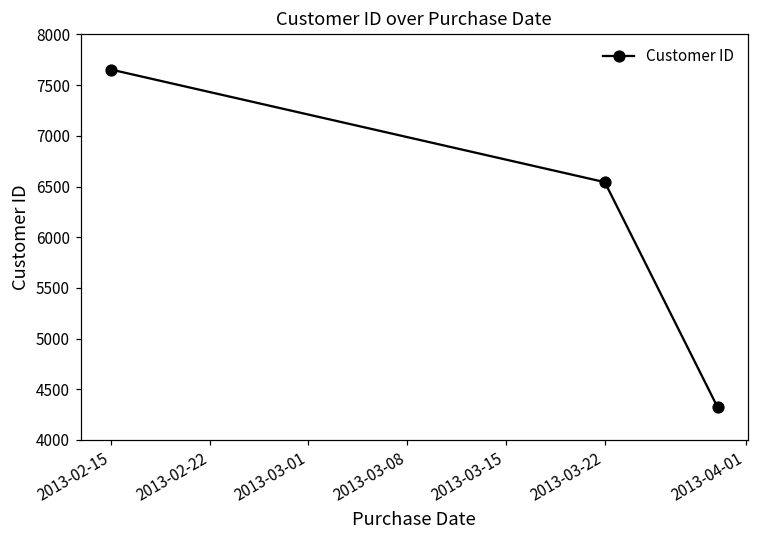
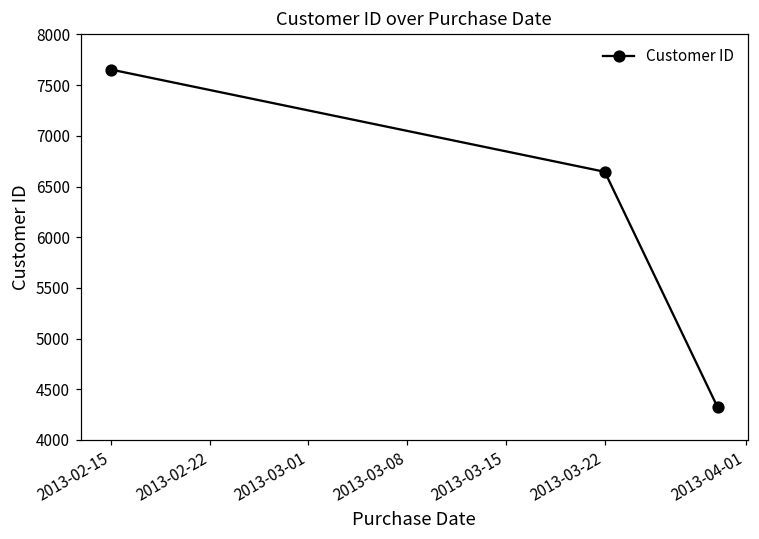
  {
    "2013-02-15": 7700,
-   "2013-03-22": 6500
+   "2013-03-22": 6600
  }
